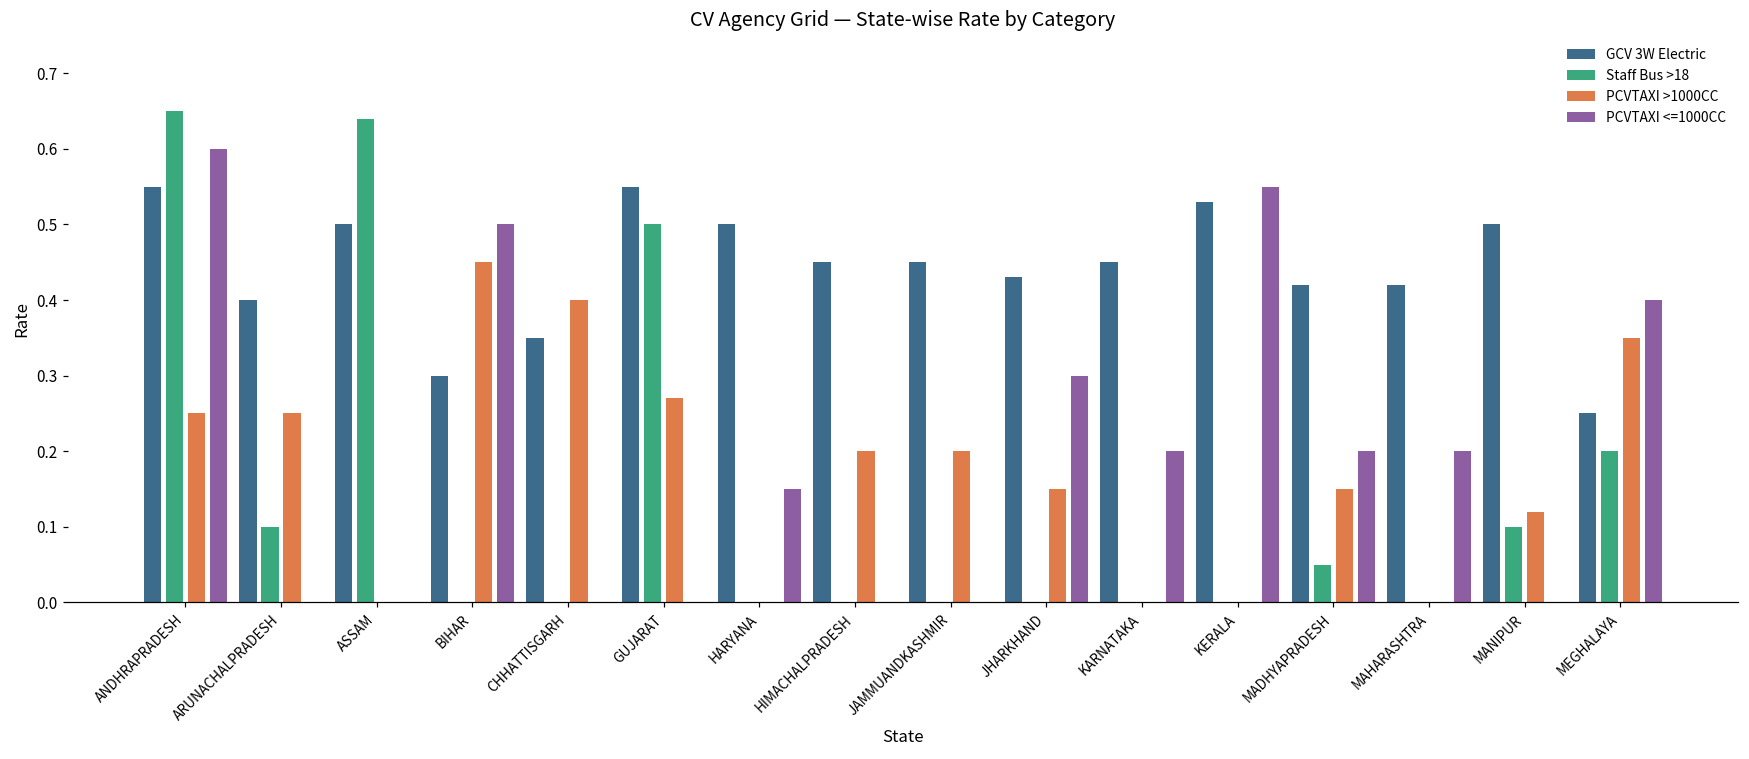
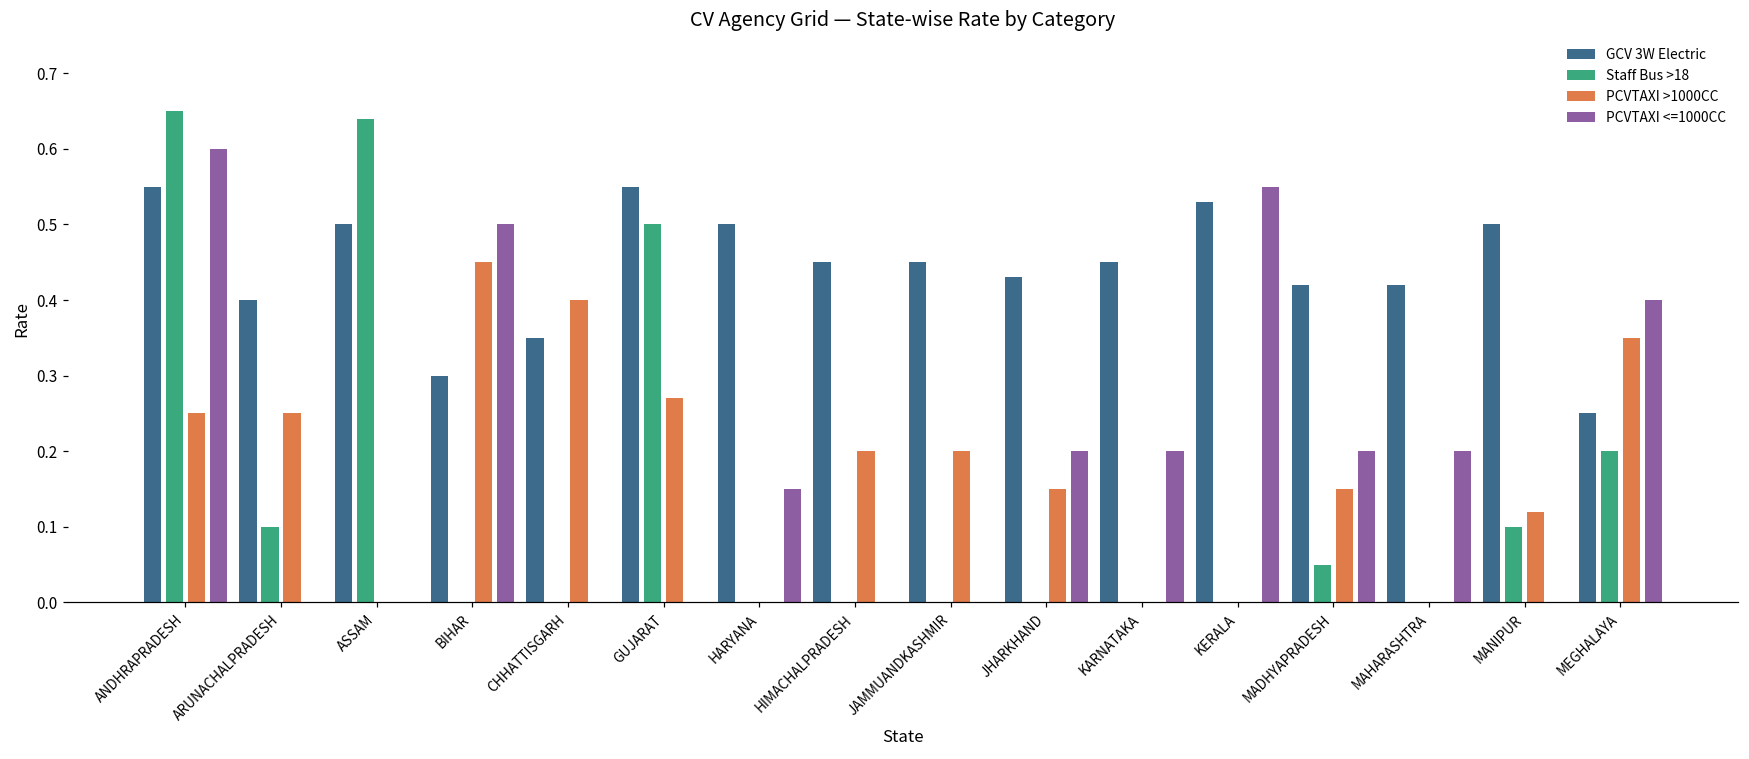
  {
    "GCV 3W Electric": {
      "ANDHRAPRADESH": 0.55,
      "ARUNACHALPRADESH": 0.4,
      "ASSAM": 0.5,
      "BIHAR": 0.3,
      "CHHATTISGARH": 0.35,
      "GUJARAT": 0.55,
      "HARYANA": 0.5,
      "HIMACHALPRADESH": 0.45,
      "JAMMUANDKASHMIR": 0.45,
      "JHARKHAND": 0.43,
      "KARNATAKA": 0.45,
      "KERALA": 0.53,
      "MADHYAPRADESH": 0.42,
      "MAHARASHTRA": 0.42,
      "MANIPUR": 0.5,
      "MEGHALAYA": 0.25
    },
    "Staff Bus >18": {
      "ANDHRAPRADESH": 0.65,
      "ARUNACHALPRADESH": 0.1,
      "ASSAM": 0.64,
      "BIHAR": 0.0,
      "CHHATTISGARH": 0.0,
      "GUJARAT": 0.5,
      "HARYANA": 0.0,
      "HIMACHALPRADESH": 0.0,
      "JAMMUANDKASHMIR": 0.0,
      "JHARKHAND": 0.0,
      "KARNATAKA": 0.0,
      "KERALA": 0.0,
      "MADHYAPRADESH": 0.05,
      "MAHARASHTRA": 0.0,
      "MANIPUR": 0.1,
      "MEGHALAYA": 0.2
    },
    "PCVTAXI >1000CC": {
      "ANDHRAPRADESH": 0.25,
      "ARUNACHALPRADESH": 0.25,
      "ASSAM": 0.0,
      "BIHAR": 0.45,
      "CHHATTISGARH": 0.4,
      "GUJARAT": 0.27,
      "HARYANA": 0.0,
      "HIMACHALPRADESH": 0.2,
      "JAMMUANDKASHMIR": 0.2,
      "JHARKHAND": 0.15,
      "KARNATAKA": 0.0,
      "KERALA": 0.0,
      "MADHYAPRADESH": 0.15,
      "MAHARASHTRA": 0.0,
      "MANIPUR": 0.12,
      "MEGHALAYA": 0.35
    },
    "PCVTAXI <=1000CC": {
      "ANDHRAPRADESH": 0.6,
      "ARUNACHALPRADESH": 0.0,
      "ASSAM": 0.0,
      "BIHAR": 0.5,
      "CHHATTISGARH": 0.0,
      "GUJARAT": 0.0,
      "HARYANA": 0.15,
      "HIMACHALPRADESH": 0.0,
      "JAMMUANDKASHMIR": 0.0,
-     "JHARKHAND": 0.3,
+     "JHARKHAND": 0.2,
      "KARNATAKA": 0.2,
      "KERALA": 0.55,
      "MADHYAPRADESH": 0.2,
      "MAHARASHTRA": 0.2,
      "MANIPUR": 0.0,
      "MEGHALAYA": 0.4
    }
  }
